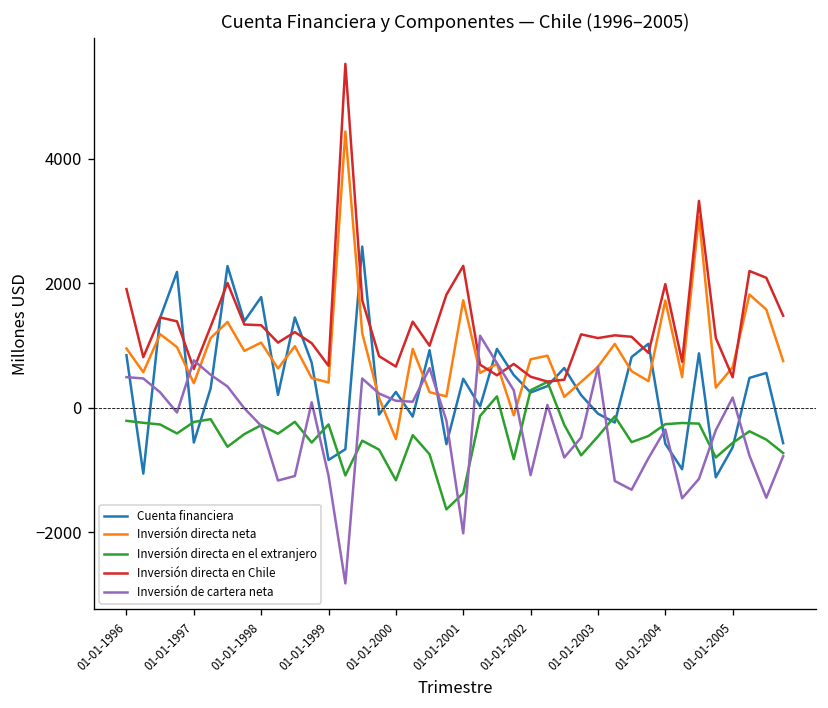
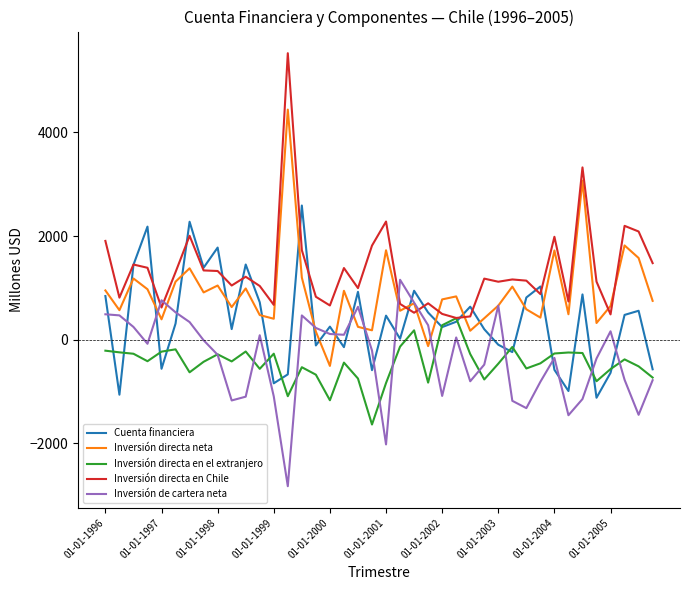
  {
    "Cuenta financiera": {
      "01-01-1996": 800,
      "01-01-1997": -600,
      "01-01-1998": 1800,
      "01-01-1999": -800,
      "01-01-2000": 300,
      "01-01-2001": 500,
      "01-01-2003": -100,
      "01-01-2004": -600,
      "01-01-2005": -600
    },
    "Inversión directa neta": {
      "01-01-1996": 1000,
      "01-01-1997": 400,
      "01-01-1998": 1000,
      "01-01-1999": 400,
      "01-01-2000": -500,
      "01-01-2001": 1700,
      "01-01-2002": 800,
      "01-01-2004": 1700,
      "01-01-2005": 700
    },
    "Inversión directa en el extranjero": {
      "01-01-1996": -200,
      "01-01-1997": -200,
      "01-01-1999": -300,
      "01-01-2000": -1200,
-     "01-01-2001": -1400,
+     "01-01-2001": -800,
      "01-01-2003": -500,
      "01-01-2004": -300,
      "01-01-2005": -600
    },
    "Inversión directa en Chile": {
      "01-01-1996": 1900,
      "01-01-1997": 600,
      "01-01-1998": 1300,
      "01-01-1999": 700,
      "01-01-2000": 700,
      "01-01-2001": 2300,
      "01-01-2002": 500,
      "01-01-2003": 1100,
      "01-01-2004": 2000,
      "01-01-2005": 500
    },
    "Inversión de cartera neta": {
      "01-01-1996": 500,
      "01-01-1997": 800,
      "01-01-1999": -1100,
      "01-01-2000": 100,
      "01-01-2001": -2000,
      "01-01-2002": -1100,
      "01-01-2004": -400,
      "01-01-2005": 200
    }
  }
